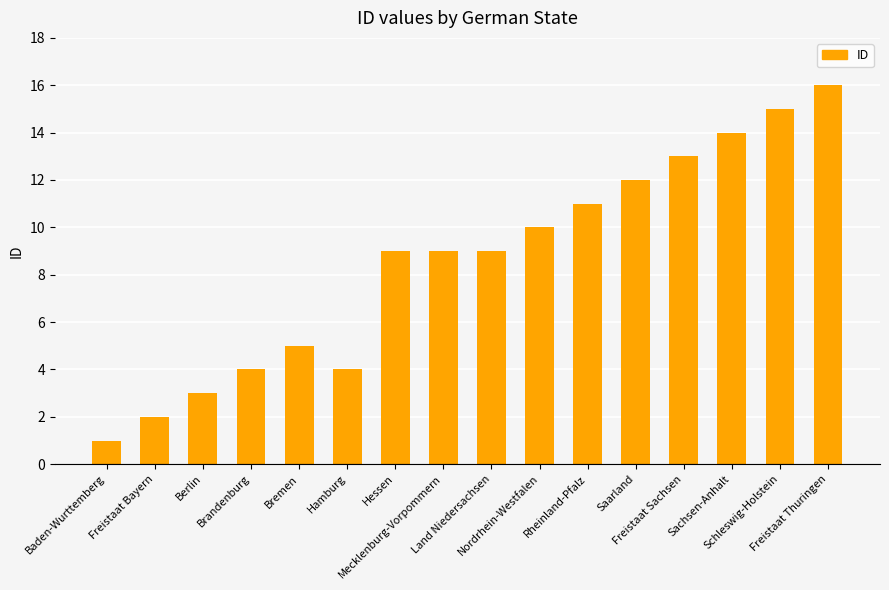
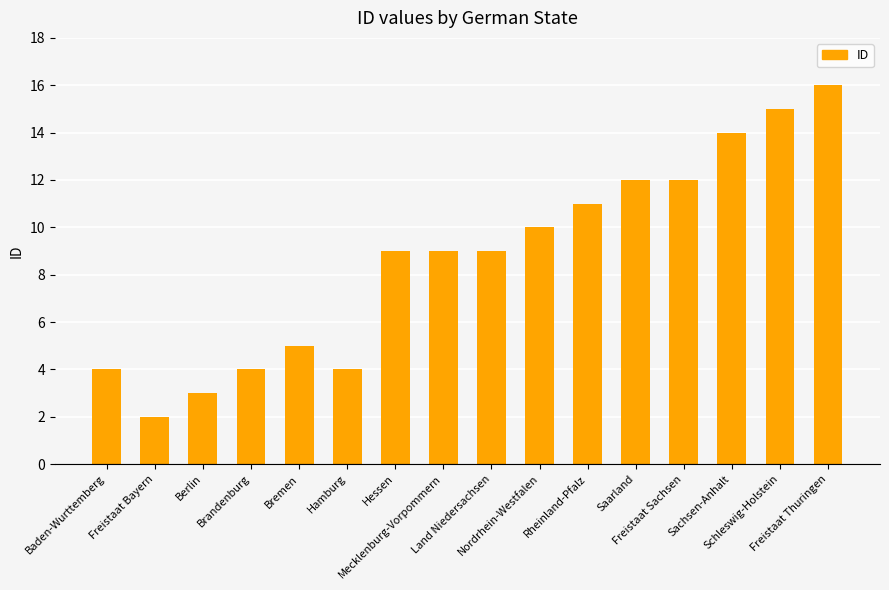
  {
-   "Baden-Wurttemberg": 1,
+   "Baden-Wurttemberg": 4,
    "Freistaat Bayern": 2,
    "Berlin": 3,
    "Brandenburg": 4,
    "Bremen": 5,
    "Hamburg": 4,
    "Hessen": 9,
    "Mecklenburg-Vorpommern": 9,
    "Land Niedersachsen": 9,
    "Nordrhein-Westfalen": 10,
    "Rheinland-Pfalz": 11,
    "Saarland": 12,
-   "Freistaat Sachsen": 13,
+   "Freistaat Sachsen": 12,
    "Sachsen-Anhalt": 14,
    "Schleswig-Holstein": 15,
    "Freistaat Thuringen": 16
  }
